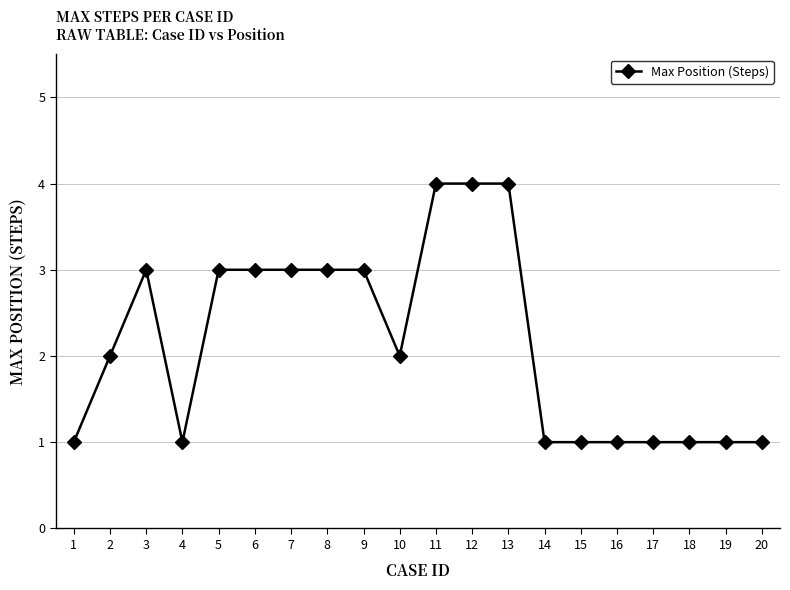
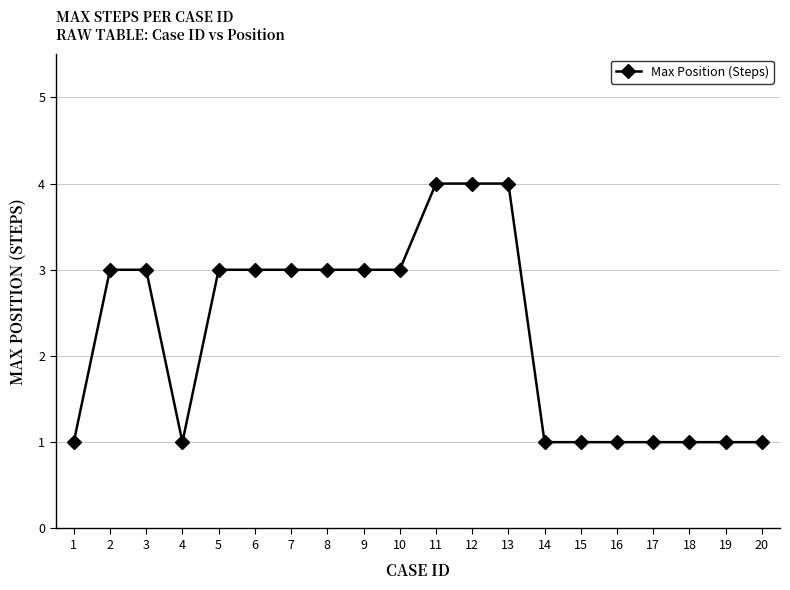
  {
    "1": 1,
-   "2": 2,
+   "2": 3,
    "3": 3,
    "4": 1,
    "5": 3,
    "6": 3,
    "7": 3,
    "8": 3,
    "9": 3,
-   "10": 2,
+   "10": 3,
    "11": 4,
    "12": 4,
    "13": 4,
    "14": 1,
    "15": 1,
    "16": 1,
    "17": 1,
    "18": 1,
    "19": 1,
    "20": 1
  }
